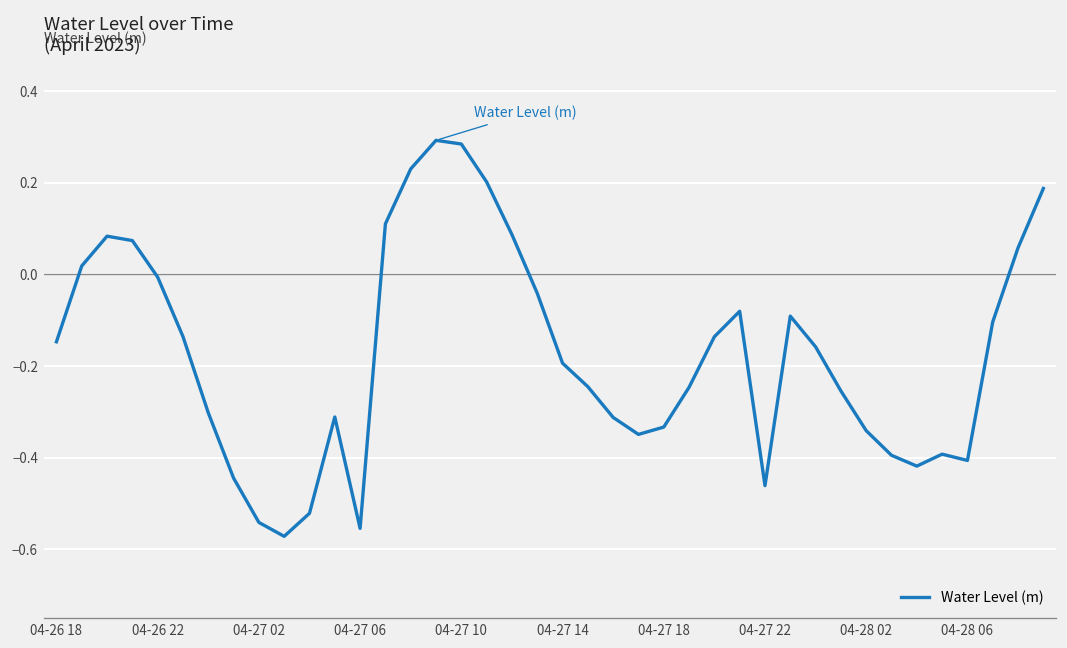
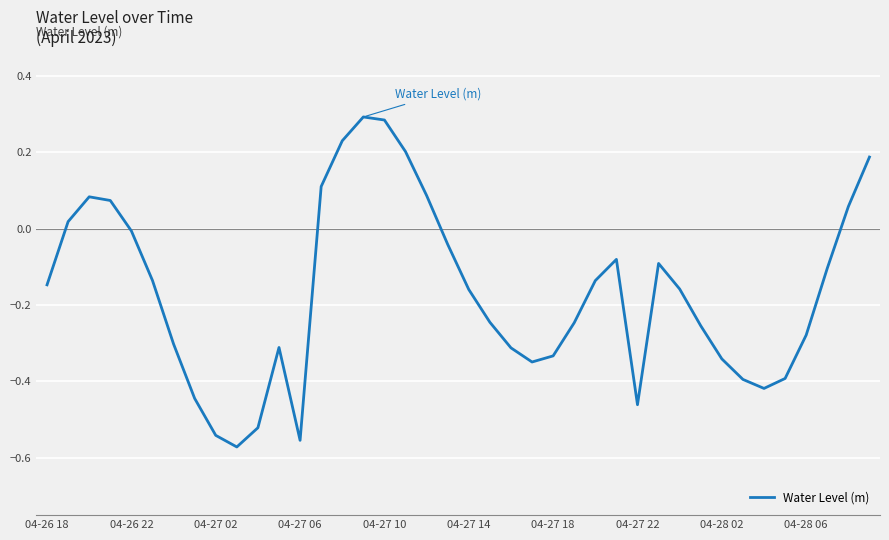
  {
    "04-26 18": -0.15,
    "04-26 22": -0.01,
    "04-27 02": -0.54,
    "04-27 06": -0.55,
    "04-27 10": 0.28,
-   "04-27 14": -0.19,
+   "04-27 14": -0.16,
    "04-27 18": -0.33,
    "04-27 22": -0.46,
    "04-28 02": -0.34,
-   "04-28 06": -0.41
+   "04-28 06": -0.28
  }
